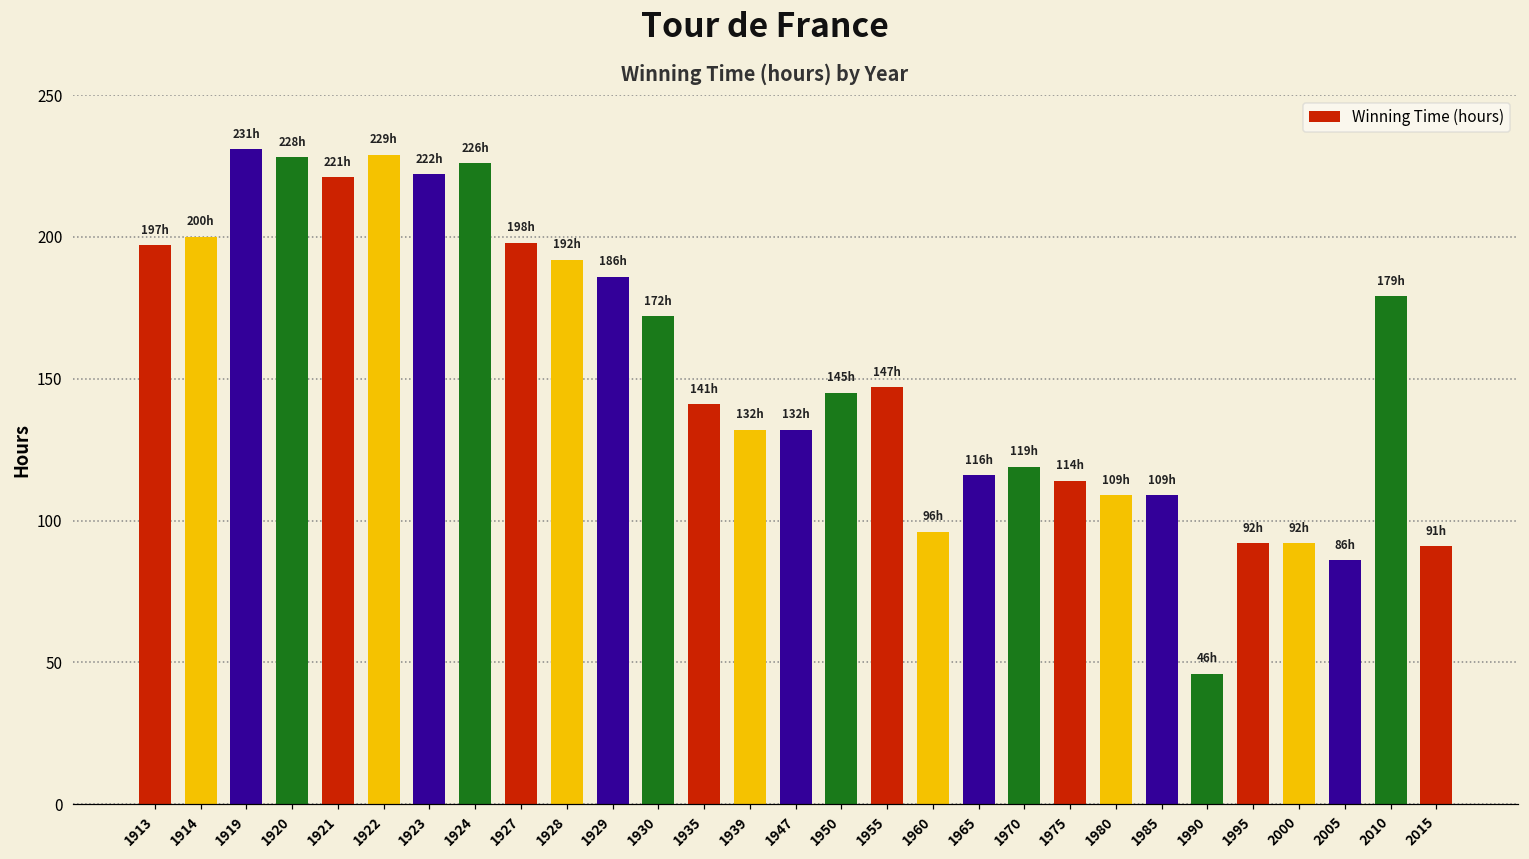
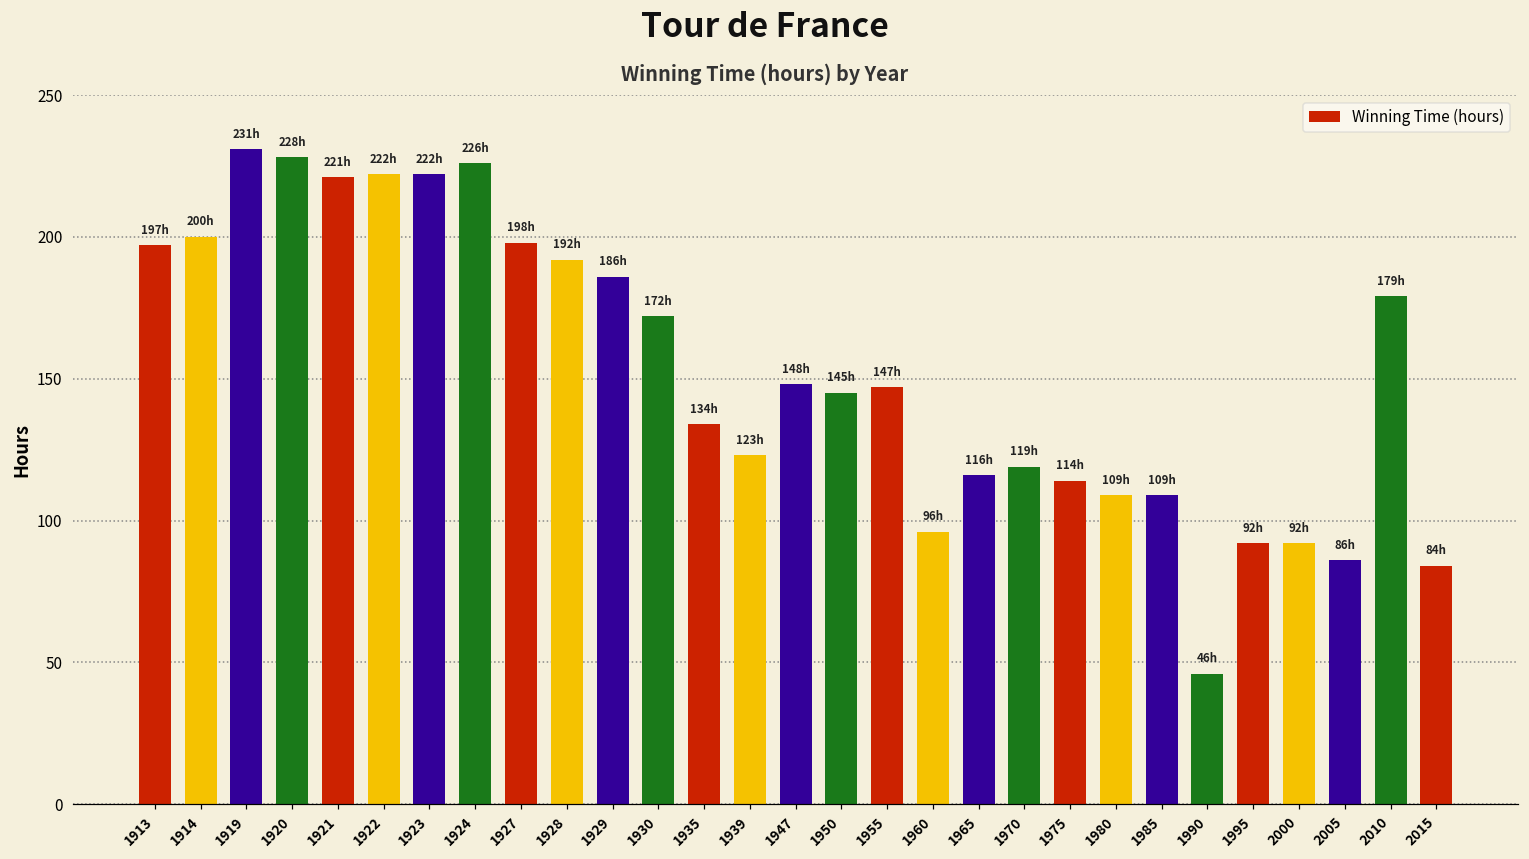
  {
    "1913": "197h",
    "1914": "200h",
    "1919": "231h",
    "1920": "228h",
    "1921": "221h",
-   "1922": "229h",
+   "1922": "222h",
    "1923": "222h",
    "1924": "226h",
    "1927": "198h",
    "1928": "192h",
    "1929": "186h",
    "1930": "172h",
-   "1935": "141h",
-   "1939": "132h",
-   "1947": "132h",
+   "1935": "134h",
+   "1939": "123h",
+   "1947": "148h",
    "1950": "145h",
    "1955": "147h",
    "1960": "96h",
    "1965": "116h",
    "1970": "119h",
    "1975": "114h",
    "1980": "109h",
    "1985": "109h",
    "1990": "46h",
    "1995": "92h",
    "2000": "92h",
    "2005": "86h",
    "2010": "179h",
-   "2015": "91h"
+   "2015": "84h"
  }
